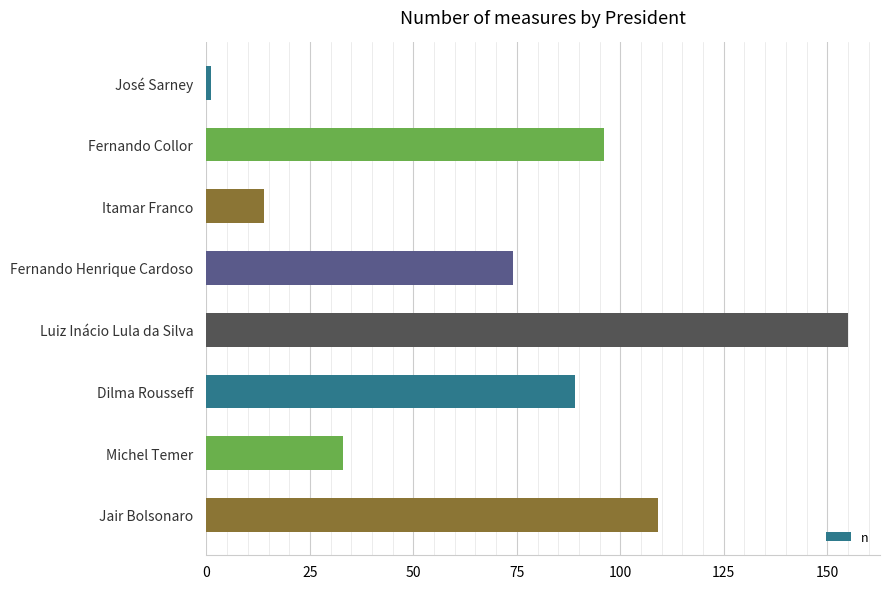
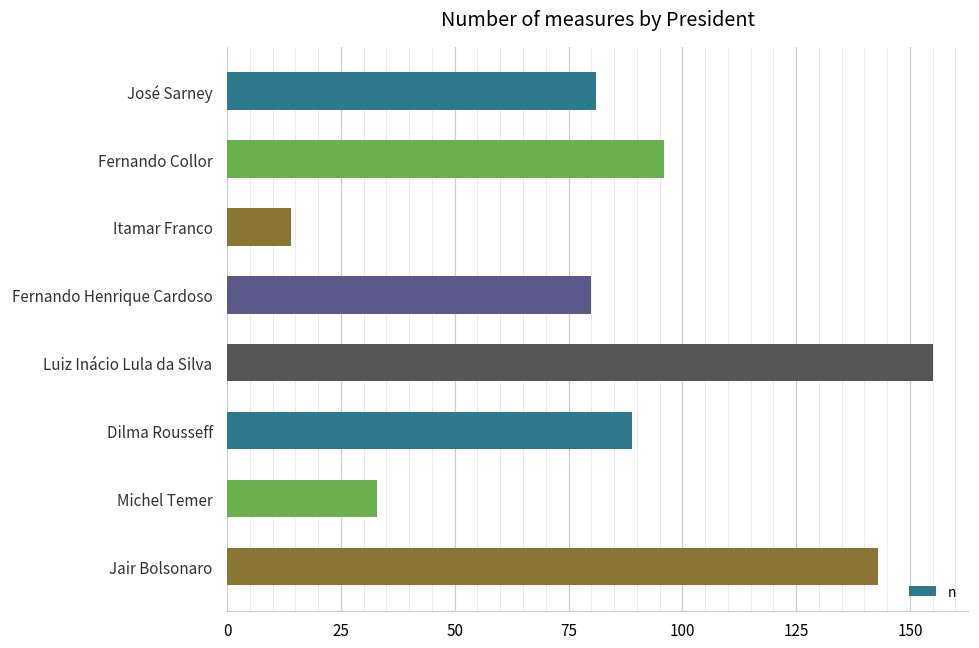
  {
-   "José Sarney": 1,
+   "José Sarney": 81,
    "Fernando Collor": 96,
    "Itamar Franco": 14,
-   "Fernando Henrique Cardoso": 74,
+   "Fernando Henrique Cardoso": 80,
    "Luiz Inácio Lula da Silva": 155,
    "Dilma Rousseff": 89,
    "Michel Temer": 33,
-   "Jair Bolsonaro": 109
+   "Jair Bolsonaro": 143
  }
